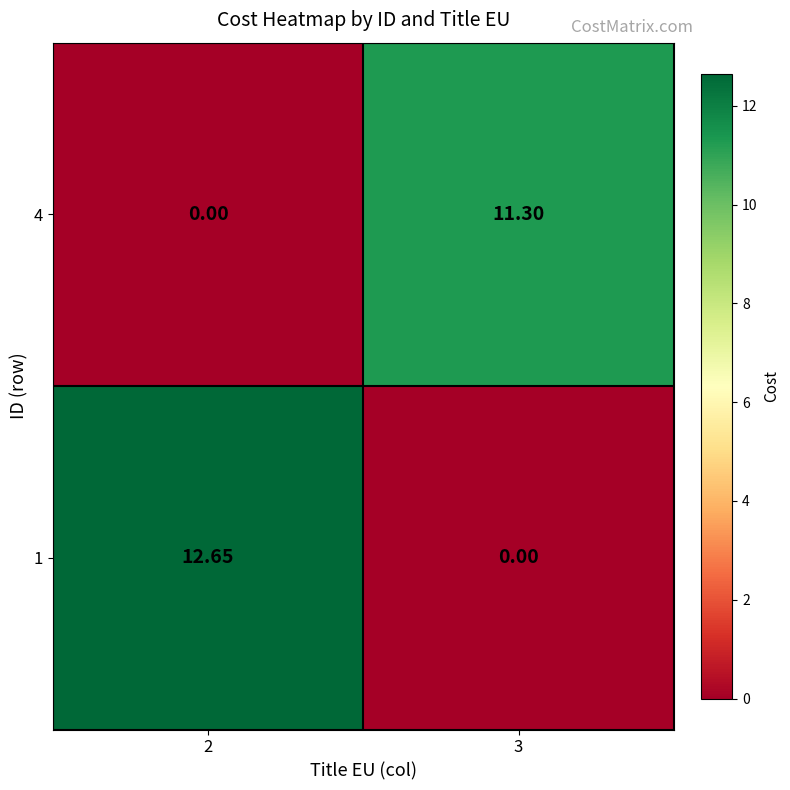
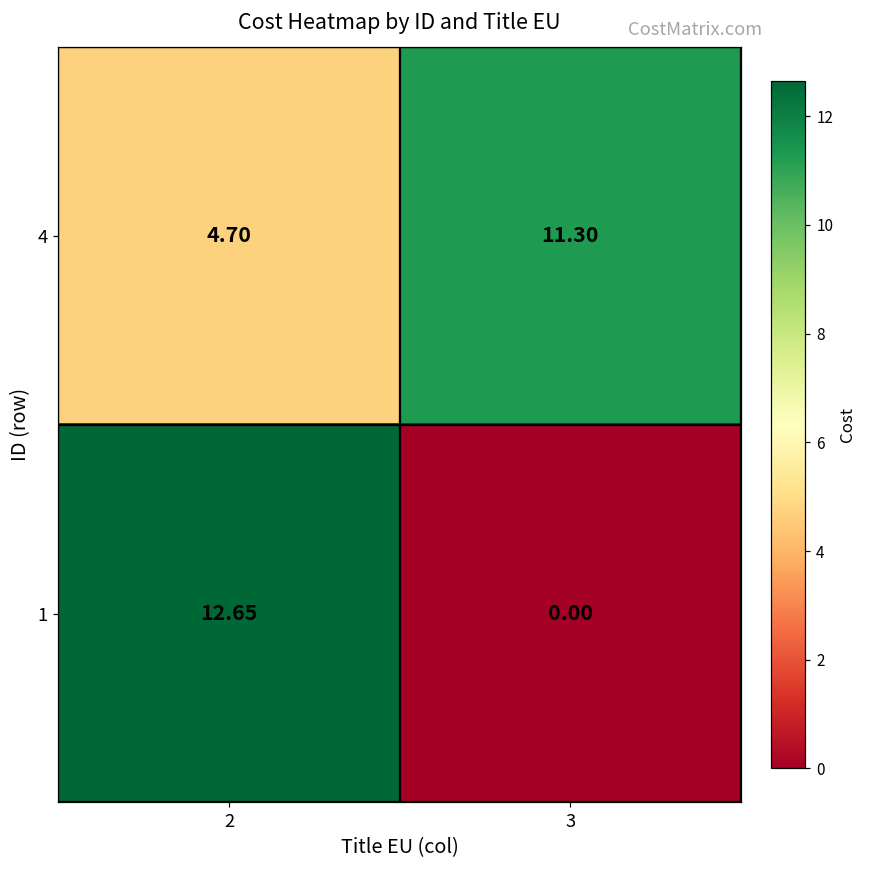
  {
    "4": {
-     "2": 0.00,
+     "2": 4.70,
      "3": 11.30
    },
    "1": {
      "2": 12.65,
      "3": 0.00
    }
  }
